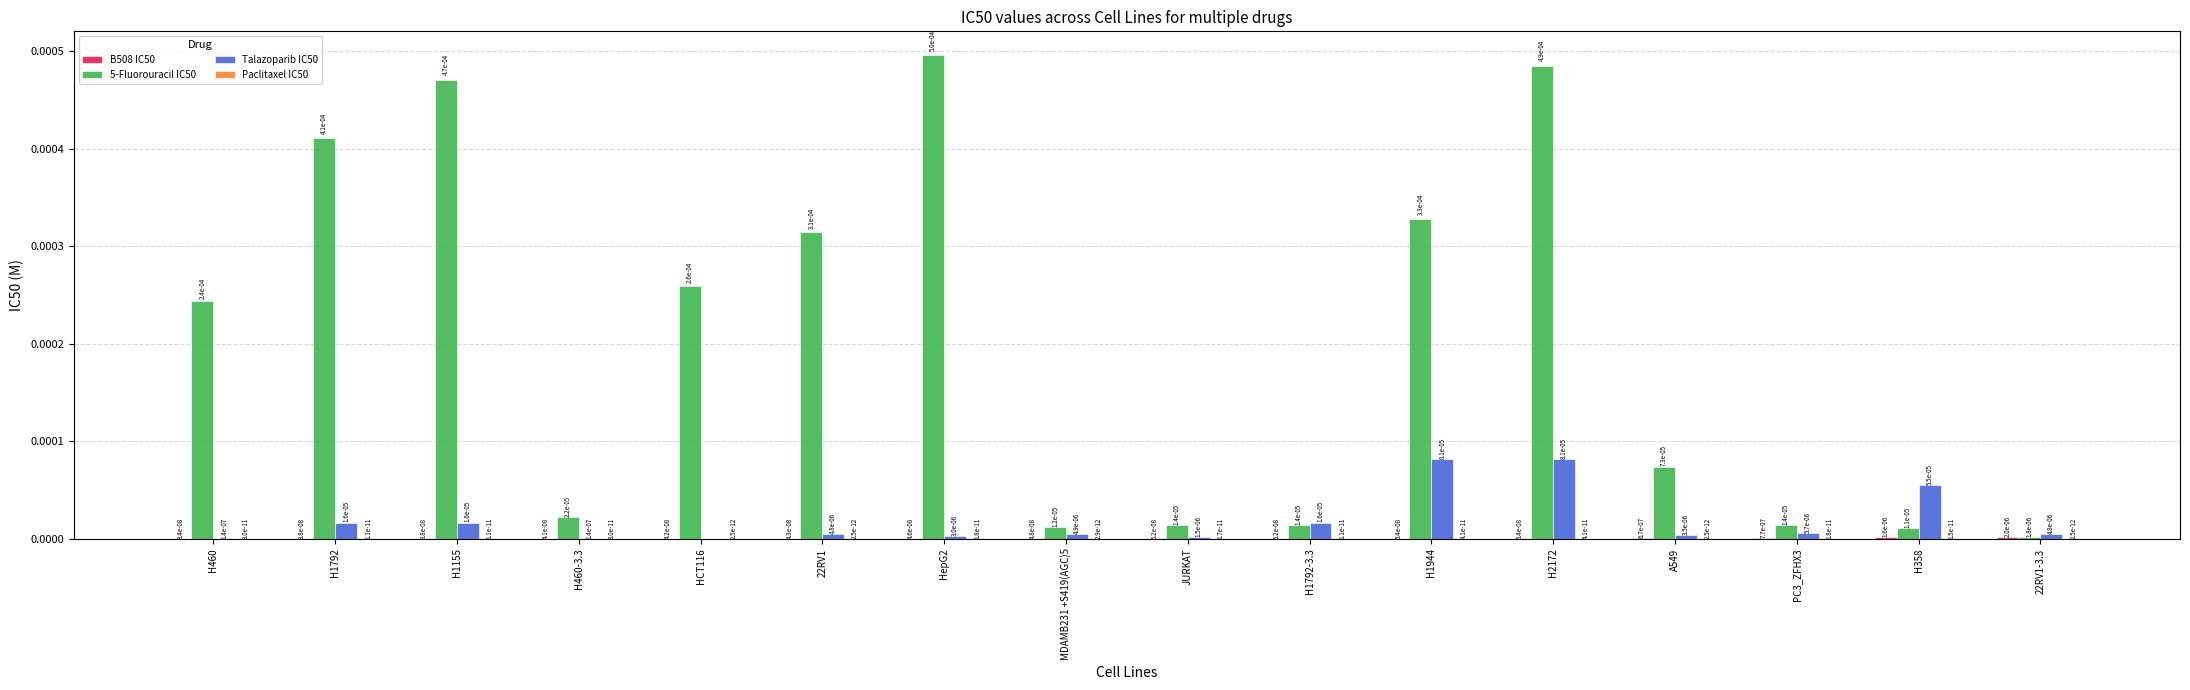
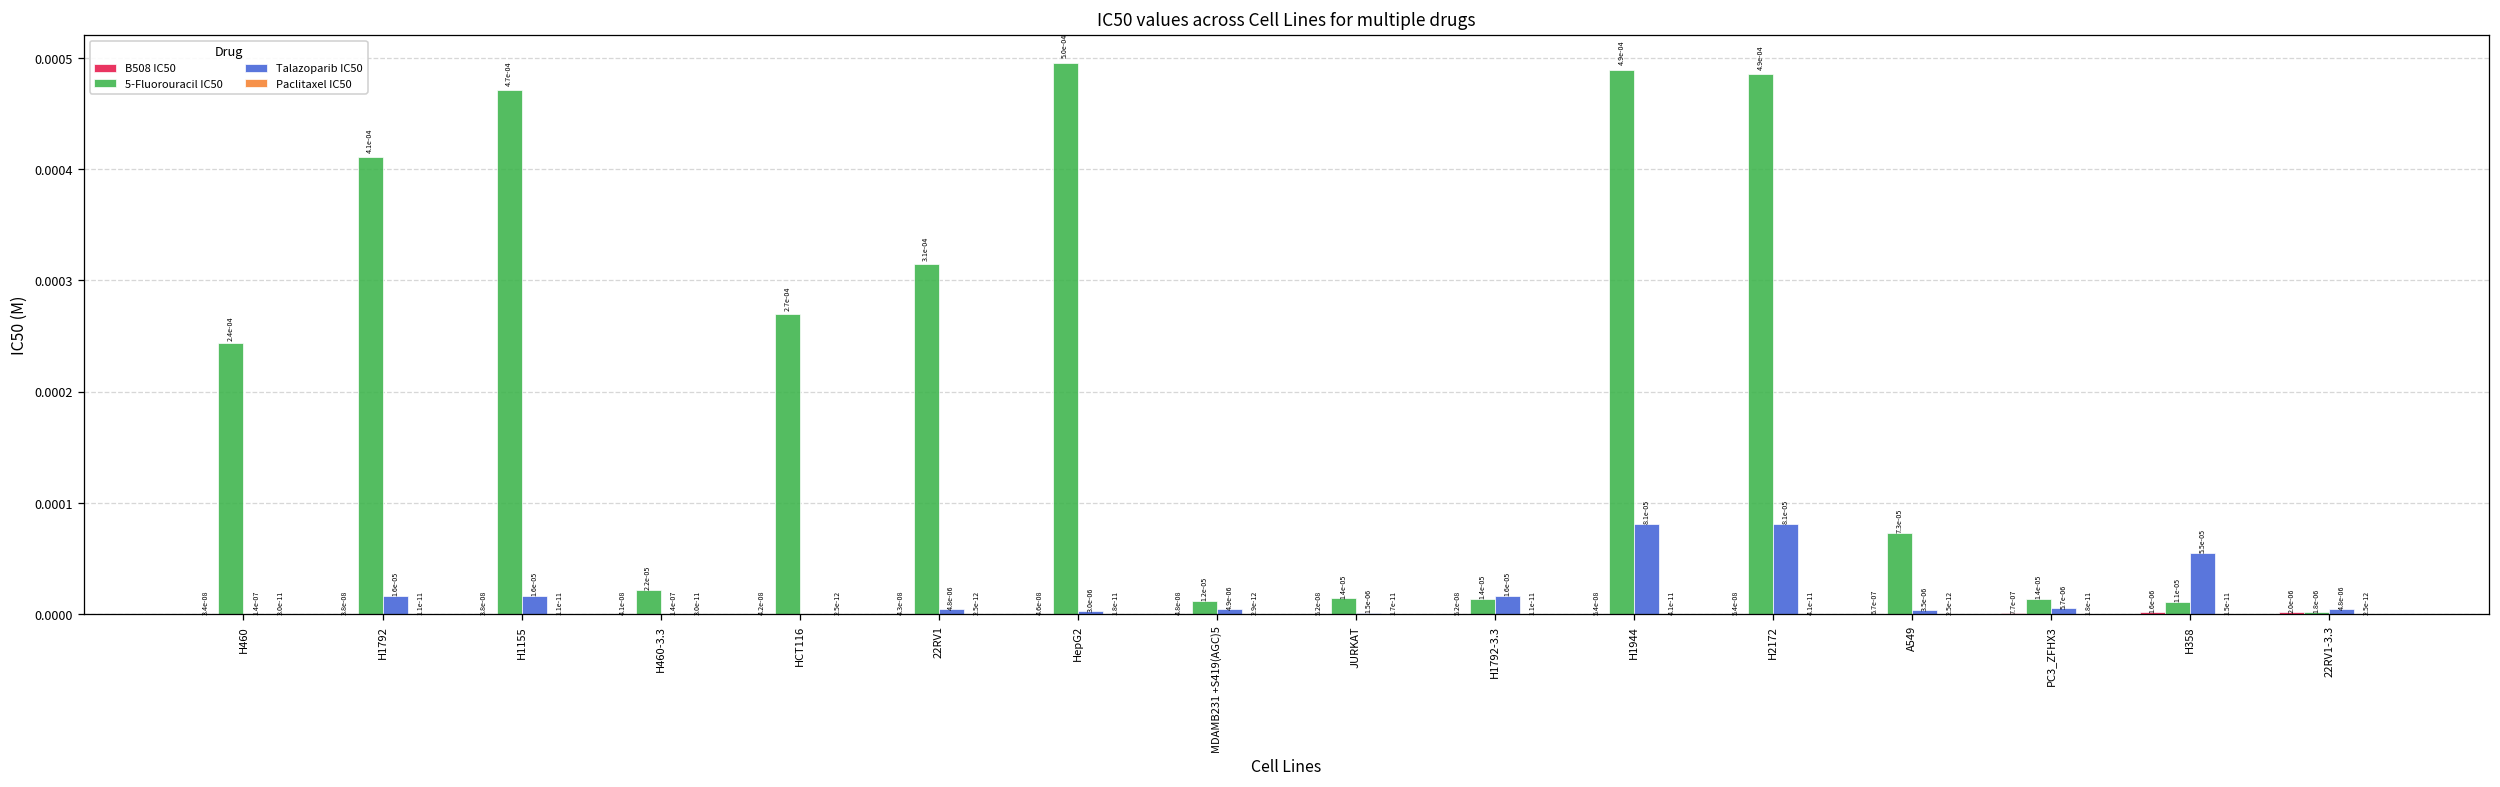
  {
    "B508 IC50": {
      "H460": "3.4e-08",
      "H1792": "3.8e-08",
      "H1155": "3.8e-08",
      "H460-3.3": "4.1e-08",
      "HCT116": "4.2e-08",
      "22RV1": "4.3e-08",
      "HepG2": "4.6e-08",
      "MDAMB231 +S419(AGC)5": "4.8e-08",
      "JURKAT": "5.2e-08",
      "H1792-3.3": "5.2e-08",
      "H1944": "5.4e-08",
      "H2172": "5.4e-08",
      "A549": "6.7e-07",
      "PC3_ZFHX3": "7.7e-07",
      "H358": "1.6e-06",
      "22RV1-3.3": "2.0e-06"
    },
    "5-Fluorouracil IC50": {
      "H460": "2.4e-04",
      "H1792": "4.1e-04",
      "H1155": "4.7e-04",
      "H460-3.3": "2.2e-05",
-     "HCT116": "2.6e-04",
+     "HCT116": "2.7e-04",
      "22RV1": "3.1e-04",
      "HepG2": "5.0e-04",
      "MDAMB231 +S419(AGC)5": "1.2e-05",
      "JURKAT": "1.4e-05",
      "H1792-3.3": "1.4e-05",
-     "H1944": "3.3e-04",
+     "H1944": "4.9e-04",
      "H2172": "4.9e-04",
      "A549": "7.3e-05",
      "PC3_ZFHX3": "1.4e-05",
      "H358": "1.1e-05",
      "22RV1-3.3": "1.8e-06"
    },
    "Talazoparib IC50": {
      "H460": "1.4e-07",
      "H1792": "1.6e-05",
      "H1155": "1.6e-05",
      "H460-3.3": "1.4e-07",
      "22RV1": "4.8e-06",
      "HepG2": "3.0e-06",
      "MDAMB231 +S419(AGC)5": "4.9e-06",
      "JURKAT": "1.5e-06",
      "H1792-3.3": "1.6e-05",
      "H1944": "8.1e-05",
      "H2172": "8.1e-05",
      "A549": "3.5e-06",
      "PC3_ZFHX3": "5.7e-06",
      "H358": "5.5e-05",
      "22RV1-3.3": "4.8e-06"
    },
    "Paclitaxel IC50": {
      "H460": "3.0e-11",
      "H1792": "1.1e-11",
      "H1155": "1.1e-11",
      "H460-3.3": "3.0e-11",
      "HCT116": "2.5e-12",
      "22RV1": "2.5e-12",
      "HepG2": "1.8e-11",
      "MDAMB231 +S419(AGC)5": "2.9e-12",
      "JURKAT": "1.7e-11",
      "H1792-3.3": "1.1e-11",
      "H1944": "4.1e-11",
      "H2172": "4.1e-11",
      "A549": "2.5e-12",
      "PC3_ZFHX3": "1.8e-11",
      "H358": "1.5e-11",
      "22RV1-3.3": "2.5e-12"
    }
  }
